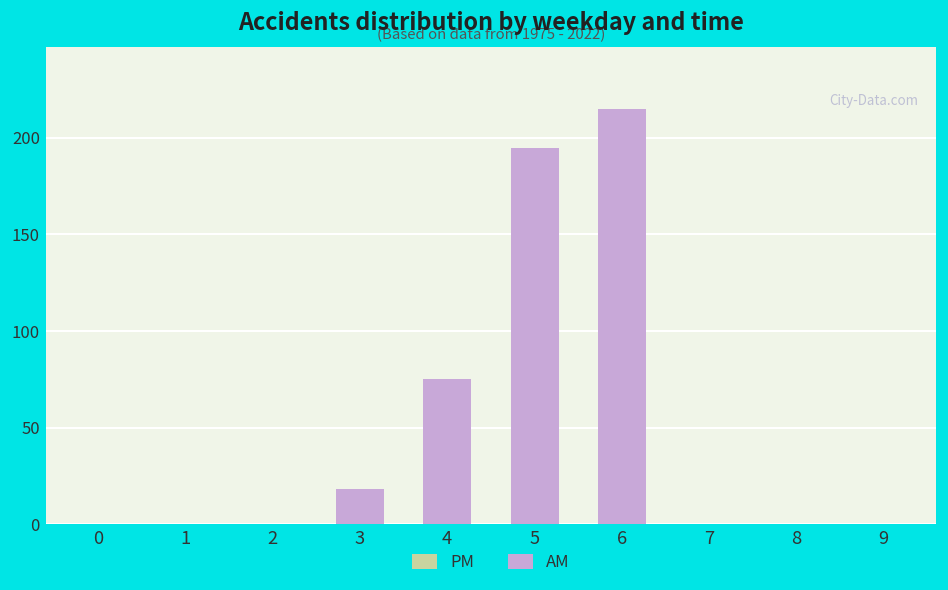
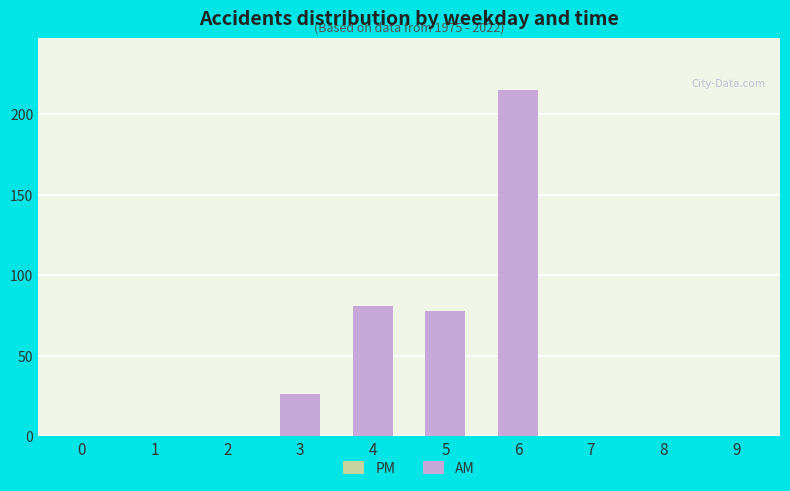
  {
    "PM": {
      "0": 0,
      "1": 0,
      "2": 0,
      "3": 0,
      "4": 0,
      "5": 0,
      "6": 0,
      "7": 0,
      "8": 0,
      "9": 0
    },
    "AM": {
      "0": 0,
      "1": 0,
      "2": 0,
-     "3": 18,
-     "4": 75,
-     "5": 195,
+     "3": 26,
+     "4": 81,
+     "5": 78,
      "6": 215,
      "7": 0,
      "8": 0,
      "9": 0
    }
  }
